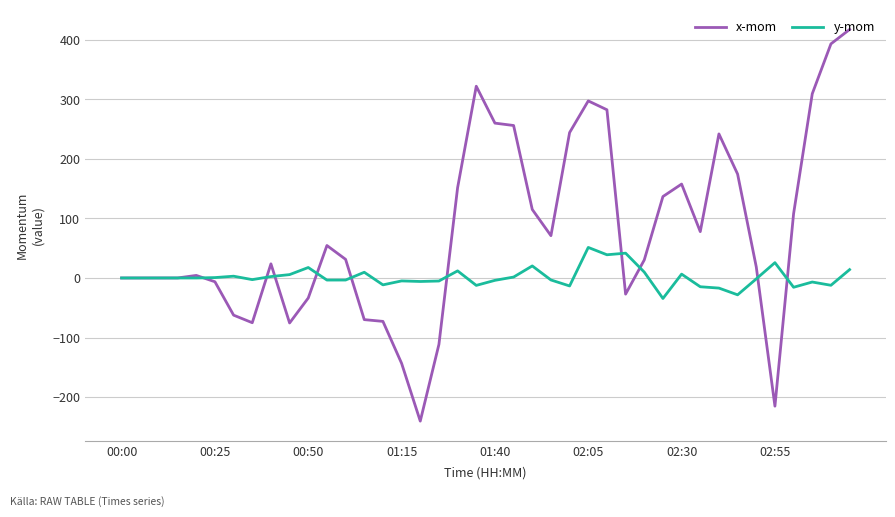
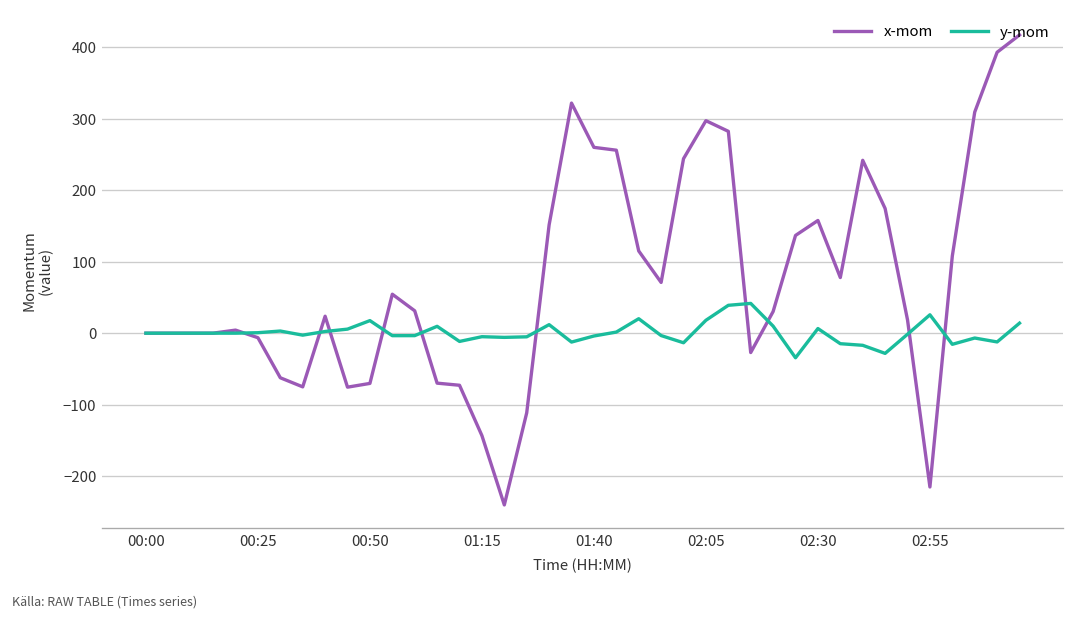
  {
    "x-mom": {
      "00:25": -10,
-     "00:50": -30,
+     "00:50": -70,
      "01:15": -140,
      "01:40": 260,
      "02:05": 300,
      "02:30": 160,
      "02:55": -220
    },
    "y-mom": {
      "00:25": 0,
      "00:50": 20,
      "01:15": 0,
      "01:40": 0,
-     "02:05": 50,
+     "02:05": 20,
      "02:30": 10,
      "02:55": 30
    }
  }
